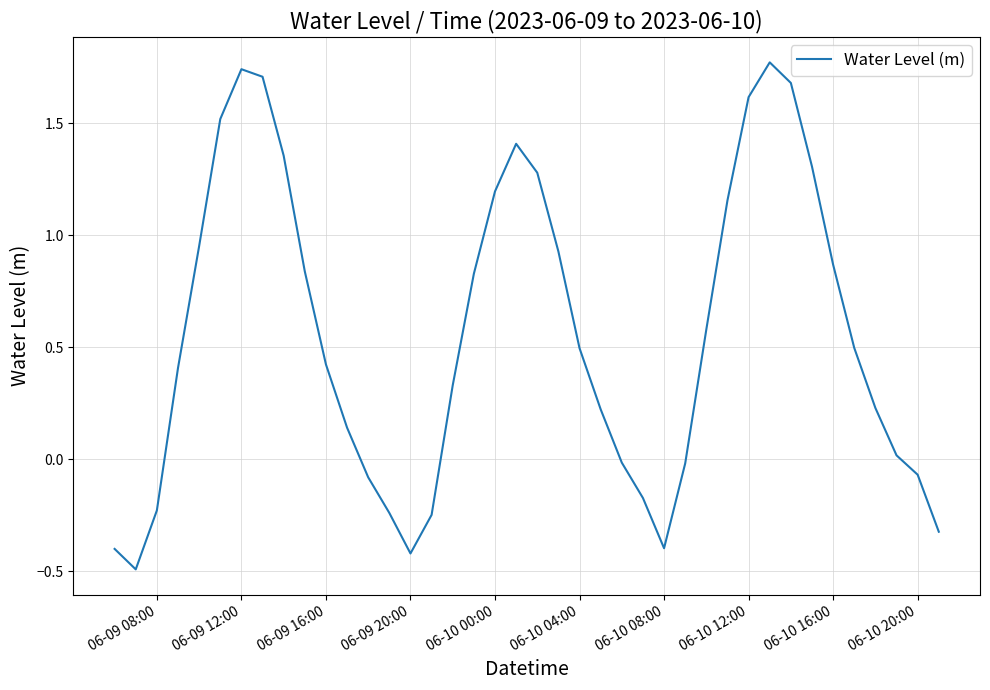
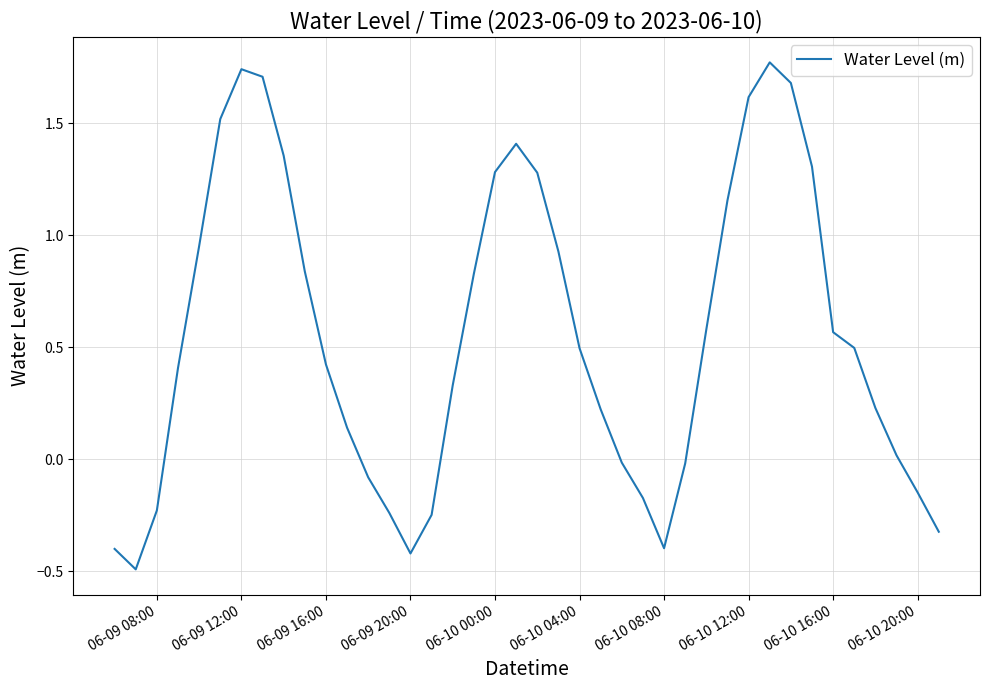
  {
    "06-09 08:00": -0.23,
    "06-09 12:00": 1.74,
    "06-09 16:00": 0.42,
    "06-09 20:00": -0.42,
-   "06-10 00:00": 1.20,
+   "06-10 00:00": 1.28,
    "06-10 04:00": 0.50,
    "06-10 08:00": -0.40,
    "06-10 12:00": 1.62,
-   "06-10 16:00": 0.87,
-   "06-10 20:00": -0.07
+   "06-10 16:00": 0.57,
+   "06-10 20:00": -0.15
  }
